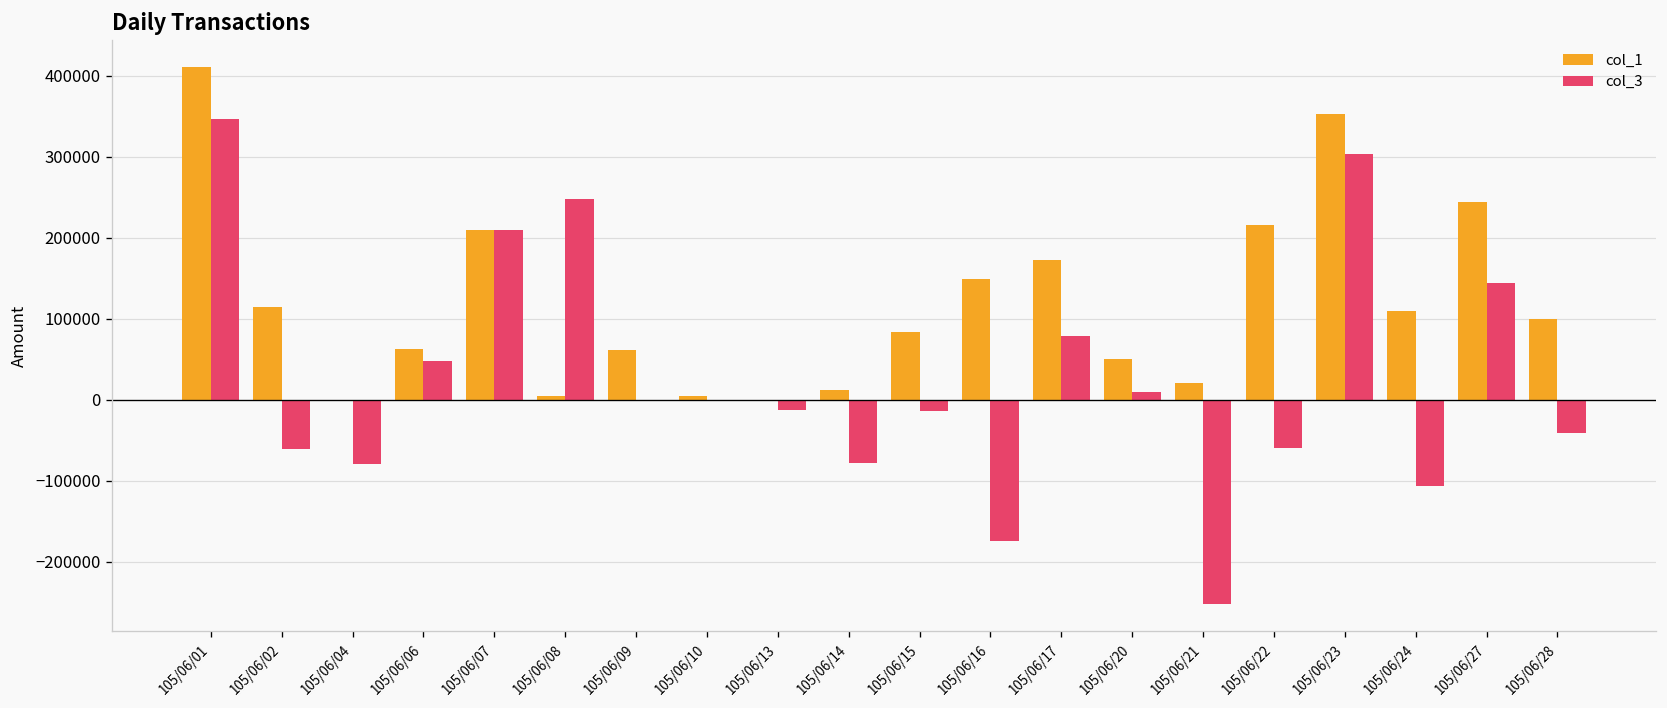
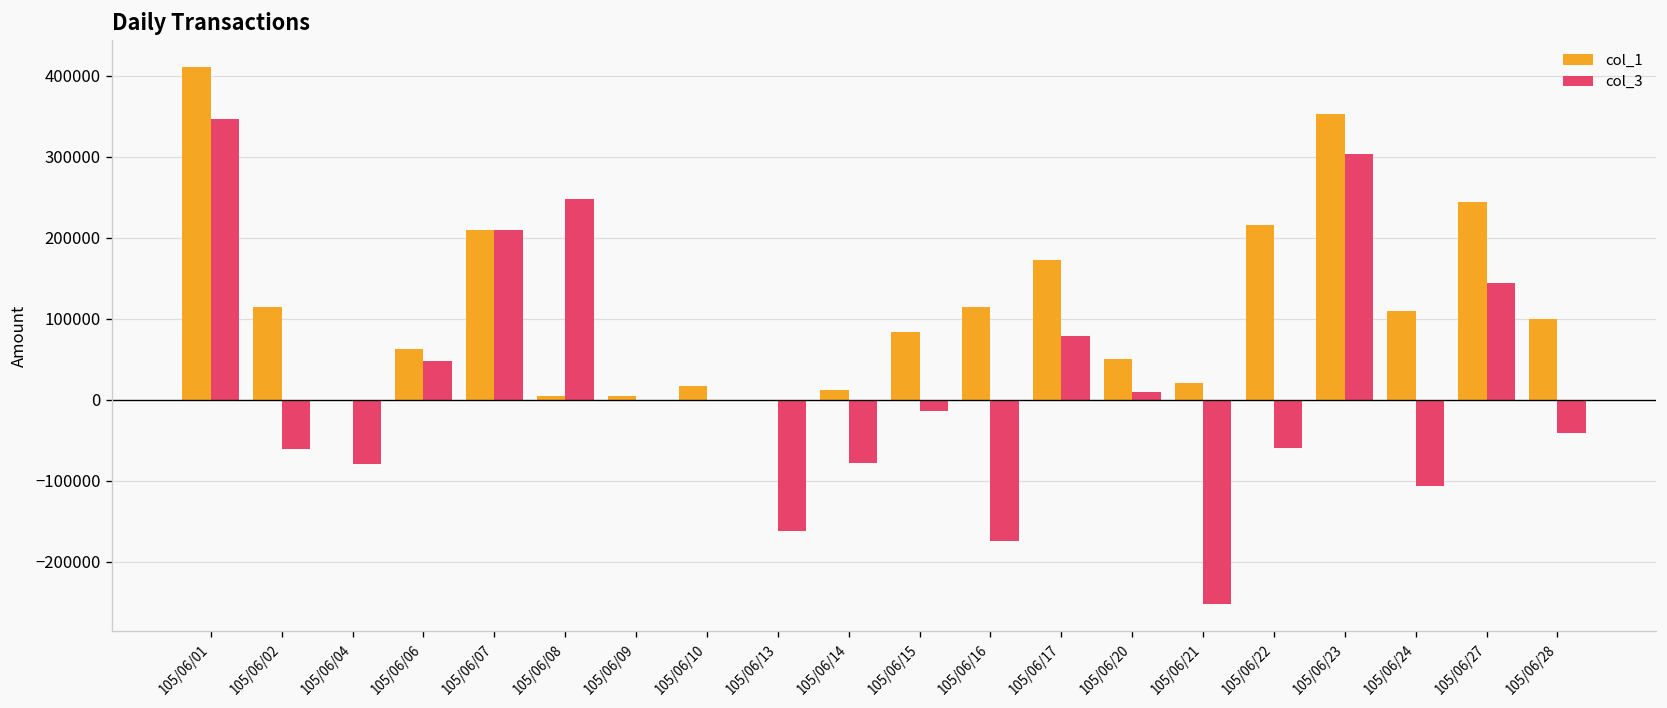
  {
    "col_1": {
      "105/06/01": 410000,
      "105/06/02": 120000,
      "105/06/04": 0,
      "105/06/06": 60000,
      "105/06/07": 210000,
      "105/06/08": 0,
-     "105/06/09": 60000,
-     "105/06/10": 0,
+     "105/06/09": 0,
+     "105/06/10": 20000,
      "105/06/13": 0,
      "105/06/14": 10000,
      "105/06/15": 80000,
-     "105/06/16": 150000,
+     "105/06/16": 120000,
      "105/06/17": 170000,
      "105/06/20": 50000,
      "105/06/21": 20000,
      "105/06/22": 220000,
      "105/06/23": 350000,
      "105/06/24": 110000,
      "105/06/27": 240000,
      "105/06/28": 100000
    },
    "col_3": {
      "105/06/01": 350000,
      "105/06/02": -60000,
      "105/06/04": -80000,
      "105/06/06": 50000,
      "105/06/07": 210000,
      "105/06/08": 250000,
      "105/06/09": 0,
      "105/06/10": 0,
-     "105/06/13": -10000,
+     "105/06/13": -160000,
      "105/06/14": -80000,
      "105/06/15": -10000,
      "105/06/16": -180000,
      "105/06/17": 80000,
      "105/06/20": 10000,
      "105/06/21": -250000,
      "105/06/22": -60000,
      "105/06/23": 300000,
      "105/06/24": -110000,
      "105/06/27": 140000,
      "105/06/28": -40000
    }
  }
